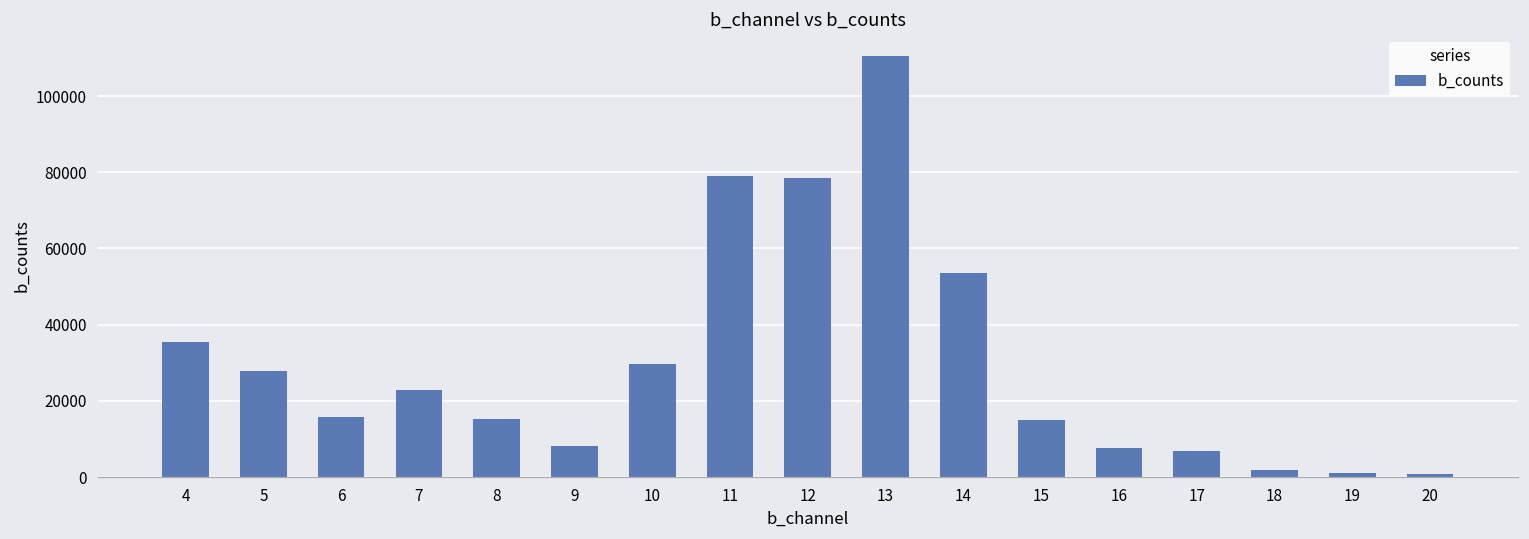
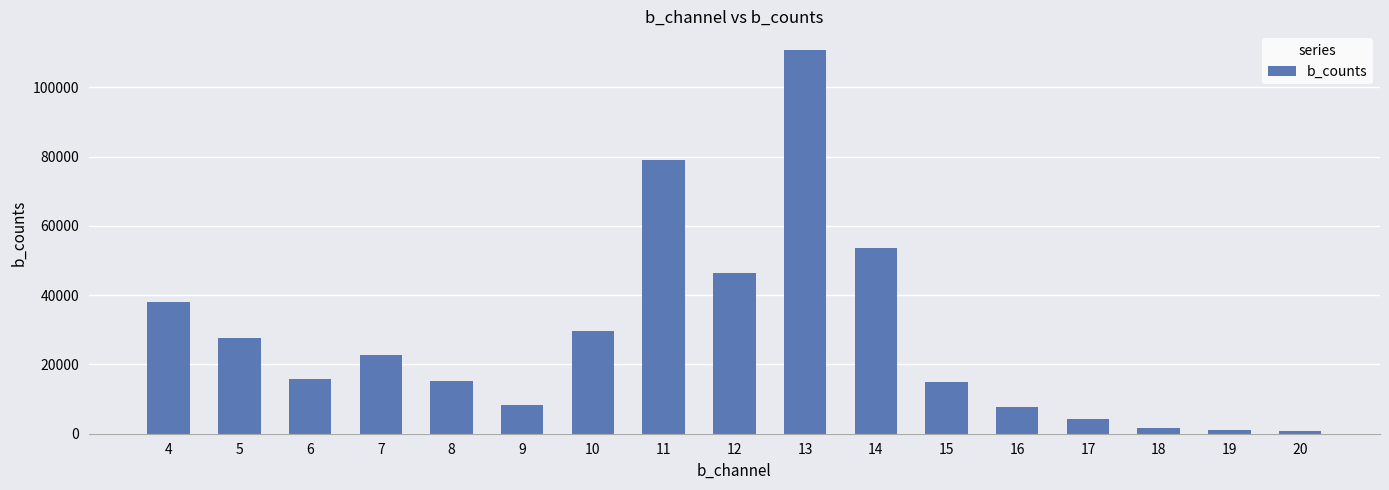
  {
-   "4": 36000,
+   "4": 38000,
    "5": 28000,
    "6": 16000,
    "7": 23000,
    "8": 15000,
    "9": 8000,
    "10": 30000,
    "11": 79000,
-   "12": 78000,
+   "12": 46000,
    "13": 111000,
    "14": 54000,
    "15": 15000,
    "16": 8000,
-   "17": 7000,
+   "17": 4000,
    "18": 2000,
    "19": 1000,
    "20": 1000
  }
